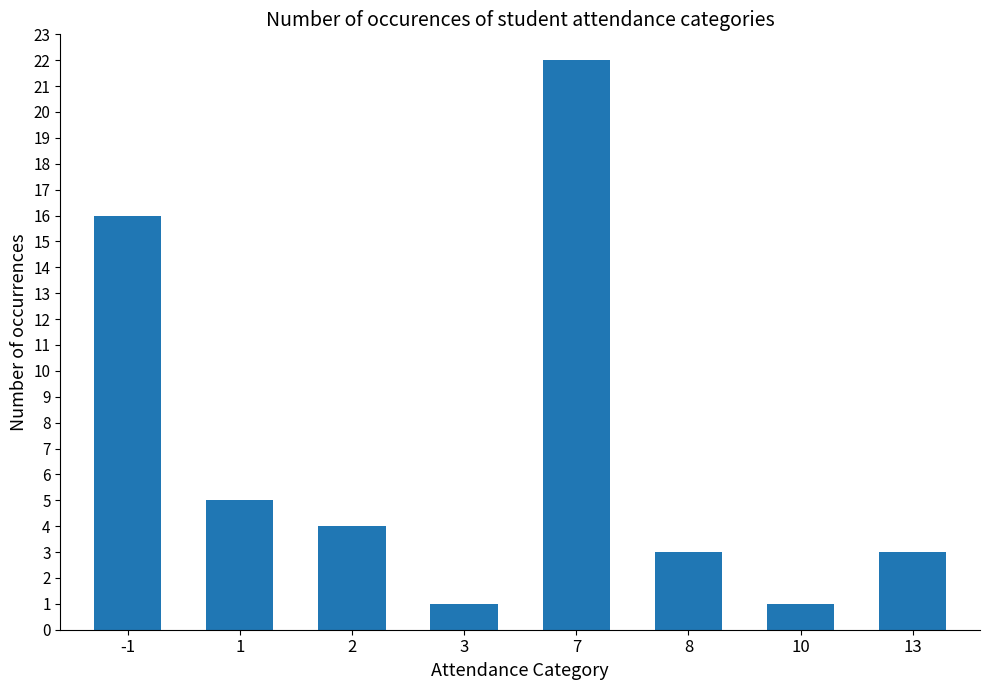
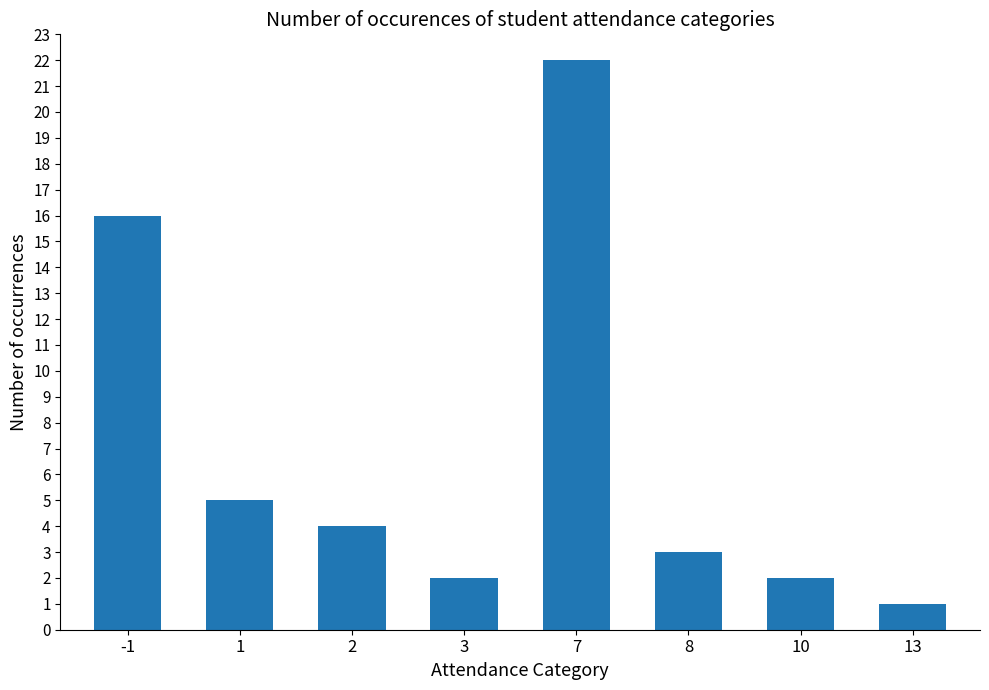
  {
    "-1": 16,
    "1": 5,
    "2": 4,
-   "3": 1,
+   "3": 2,
    "7": 22,
    "8": 3,
-   "10": 1,
-   "13": 3
+   "10": 2,
+   "13": 1
  }
